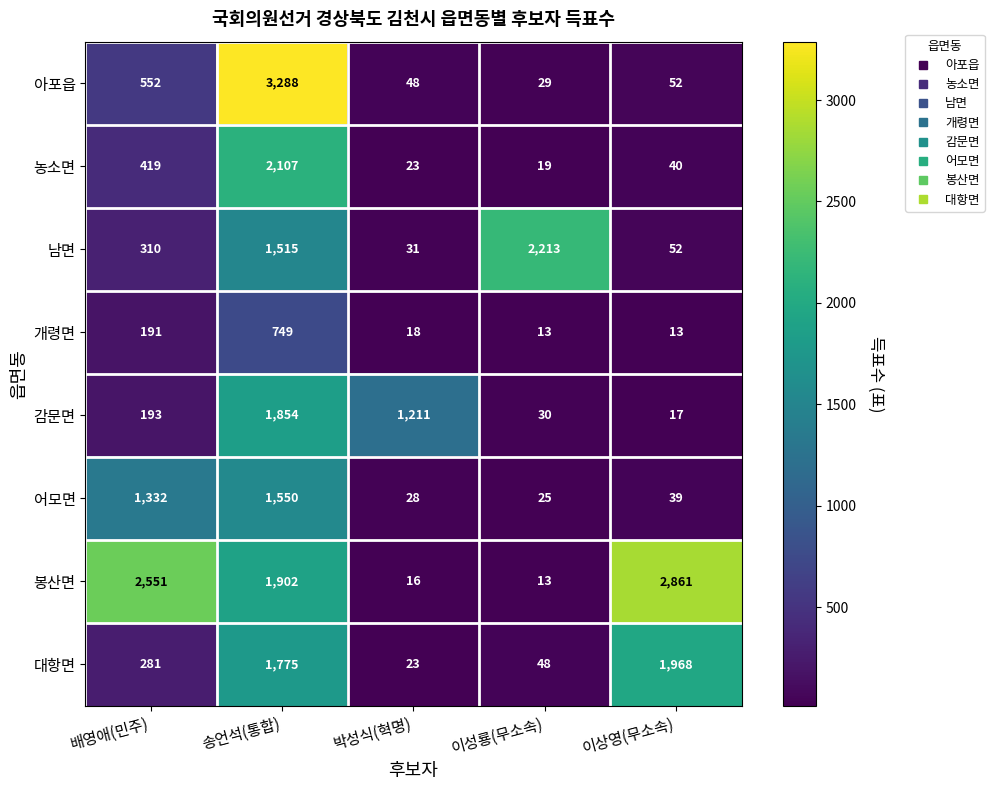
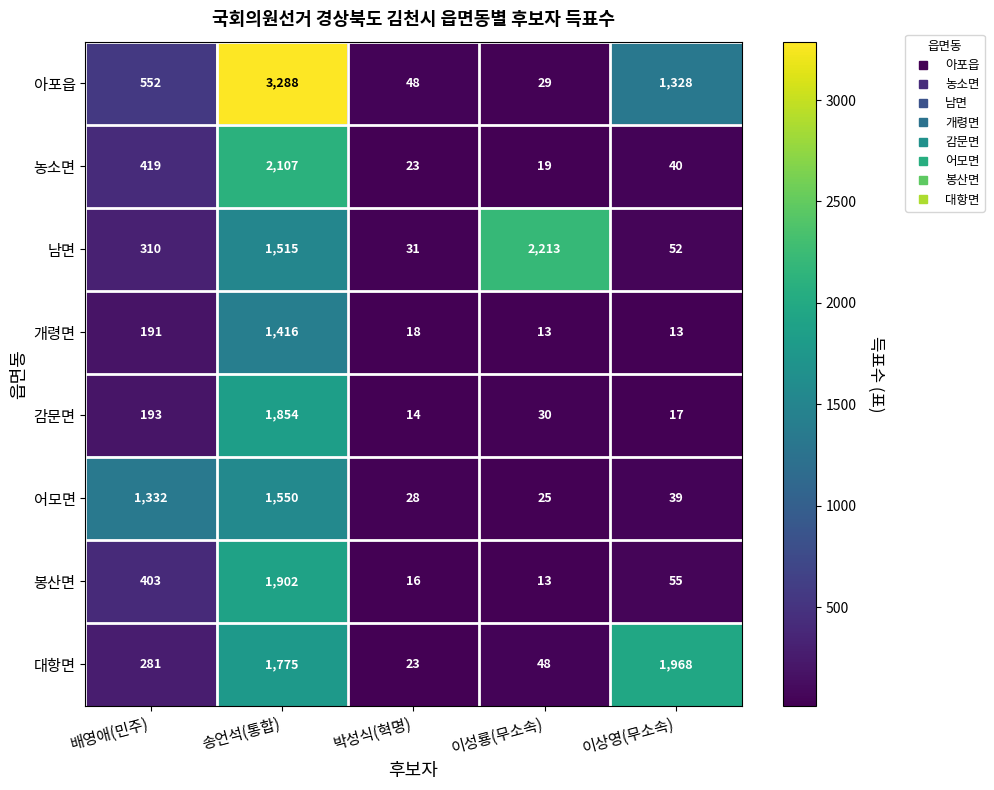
  {
    "아포읍": {
      "배영애(민주)": "552",
      "송언석(통합)": "3,288",
      "박성식(혁명)": "48",
      "이성룡(무소속)": "29",
-     "이상영(무소속)": "52"
+     "이상영(무소속)": "1,328"
    },
    "농소면": {
      "배영애(민주)": "419",
      "송언석(통합)": "2,107",
      "박성식(혁명)": "23",
      "이성룡(무소속)": "19",
      "이상영(무소속)": "40"
    },
    "남면": {
      "배영애(민주)": "310",
      "송언석(통합)": "1,515",
      "박성식(혁명)": "31",
      "이성룡(무소속)": "2,213",
      "이상영(무소속)": "52"
    },
    "개령면": {
      "배영애(민주)": "191",
-     "송언석(통합)": "749",
+     "송언석(통합)": "1,416",
      "박성식(혁명)": "18",
      "이성룡(무소속)": "13",
      "이상영(무소속)": "13"
    },
    "감문면": {
      "배영애(민주)": "193",
      "송언석(통합)": "1,854",
-     "박성식(혁명)": "1,211",
+     "박성식(혁명)": "14",
      "이성룡(무소속)": "30",
      "이상영(무소속)": "17"
    },
    "어모면": {
      "배영애(민주)": "1,332",
      "송언석(통합)": "1,550",
      "박성식(혁명)": "28",
      "이성룡(무소속)": "25",
      "이상영(무소속)": "39"
    },
    "봉산면": {
-     "배영애(민주)": "2,551",
+     "배영애(민주)": "403",
      "송언석(통합)": "1,902",
      "박성식(혁명)": "16",
      "이성룡(무소속)": "13",
-     "이상영(무소속)": "2,861"
+     "이상영(무소속)": "55"
    },
    "대항면": {
      "배영애(민주)": "281",
      "송언석(통합)": "1,775",
      "박성식(혁명)": "23",
      "이성룡(무소속)": "48",
      "이상영(무소속)": "1,968"
    }
  }
